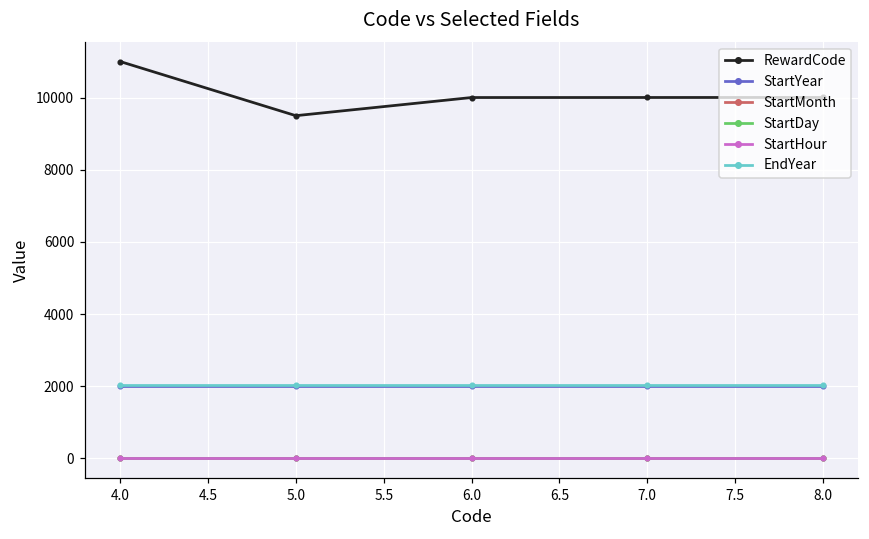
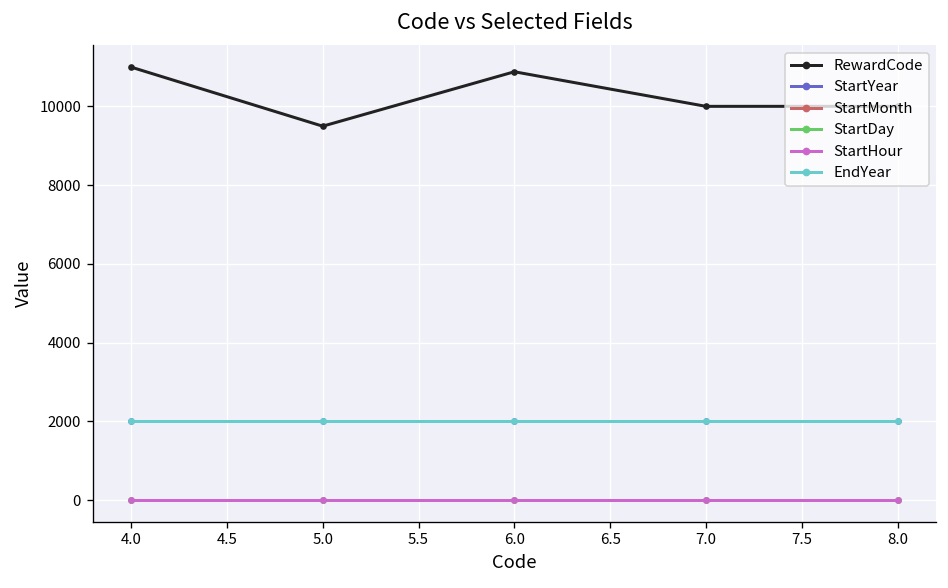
  {
    "RewardCode": {
      "4.0": 11000,
      "5.0": 9500,
-     "6.0": 10000,
+     "6.0": 10900,
      "7.0": 10000
    },
    "EndYear": {
      "4.0": 2000,
      "5.0": 2000,
      "6.0": 2000,
      "7.0": 2000,
      "8.0": 2000
    }
  }
